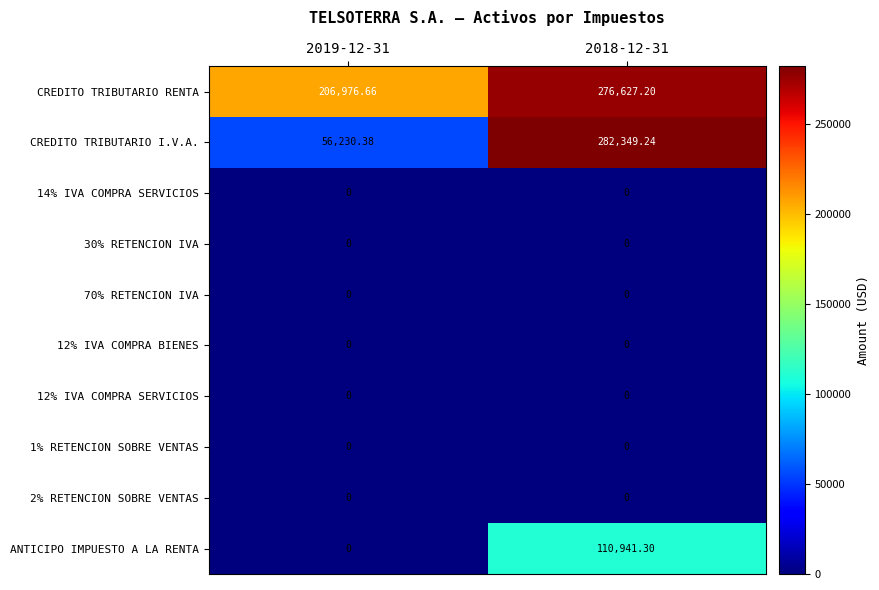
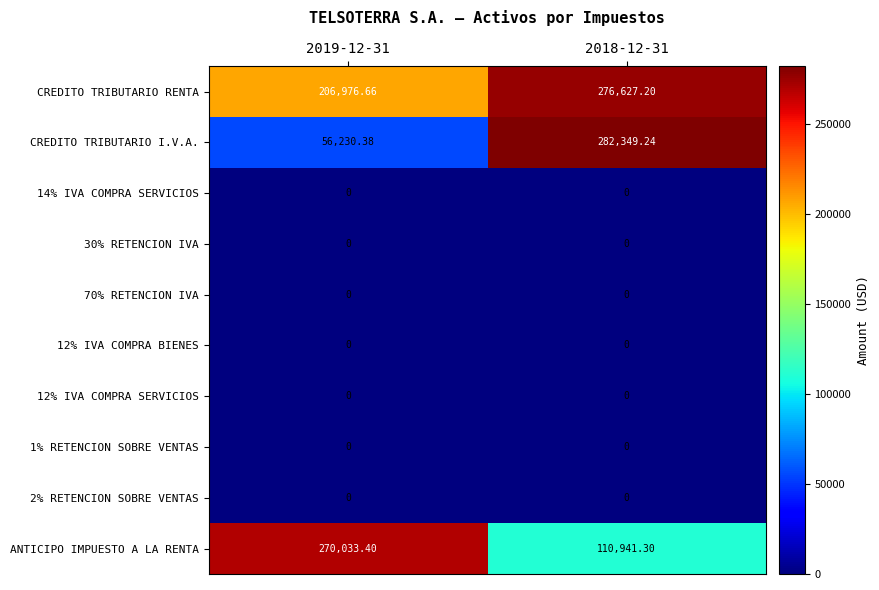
  {
    "CREDITO TRIBUTARIO RENTA": {
      "2019-12-31": "206,976.66",
      "2018-12-31": "276,627.20"
    },
    "CREDITO TRIBUTARIO I.V.A.": {
      "2019-12-31": "56,230.38",
      "2018-12-31": "282,349.24"
    },
    "14% IVA COMPRA SERVICIOS": {
      "2019-12-31": "0",
      "2018-12-31": "0"
    },
    "30% RETENCION IVA": {
      "2019-12-31": "0",
      "2018-12-31": "0"
    },
    "70% RETENCION IVA": {
      "2019-12-31": "0",
      "2018-12-31": "0"
    },
    "12% IVA COMPRA BIENES": {
      "2019-12-31": "0",
      "2018-12-31": "0"
    },
    "12% IVA COMPRA SERVICIOS": {
      "2019-12-31": "0",
      "2018-12-31": "0"
    },
    "1% RETENCION SOBRE VENTAS": {
      "2019-12-31": "0",
      "2018-12-31": "0"
    },
    "2% RETENCION SOBRE VENTAS": {
      "2019-12-31": "0",
      "2018-12-31": "0"
    },
    "ANTICIPO IMPUESTO A LA RENTA": {
-     "2019-12-31": "0",
+     "2019-12-31": "270,033.40",
      "2018-12-31": "110,941.30"
    }
  }
